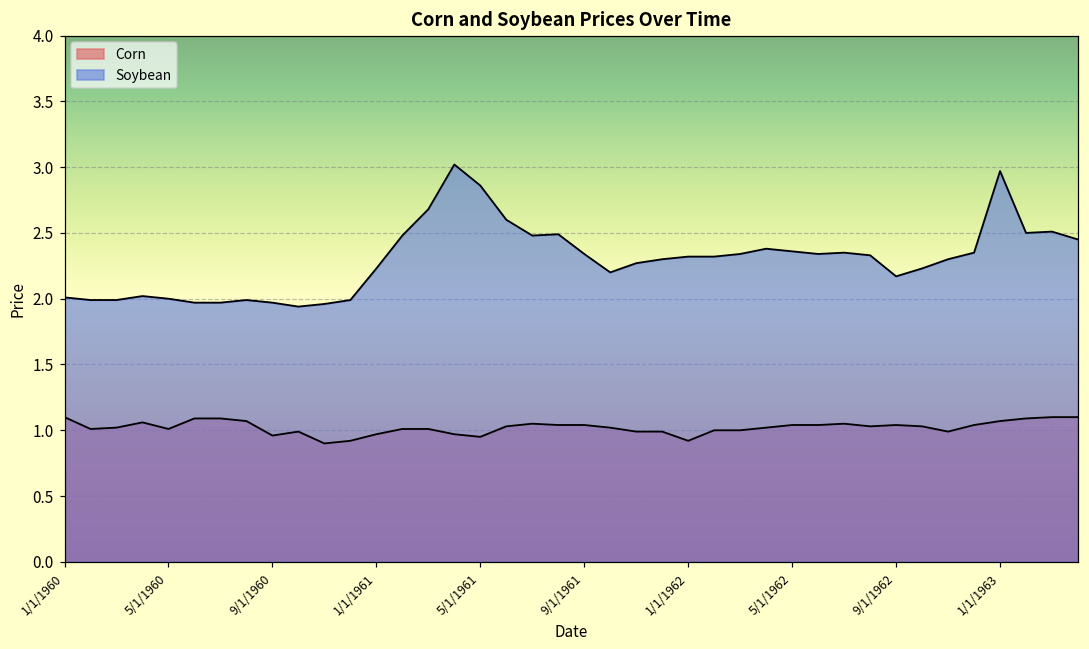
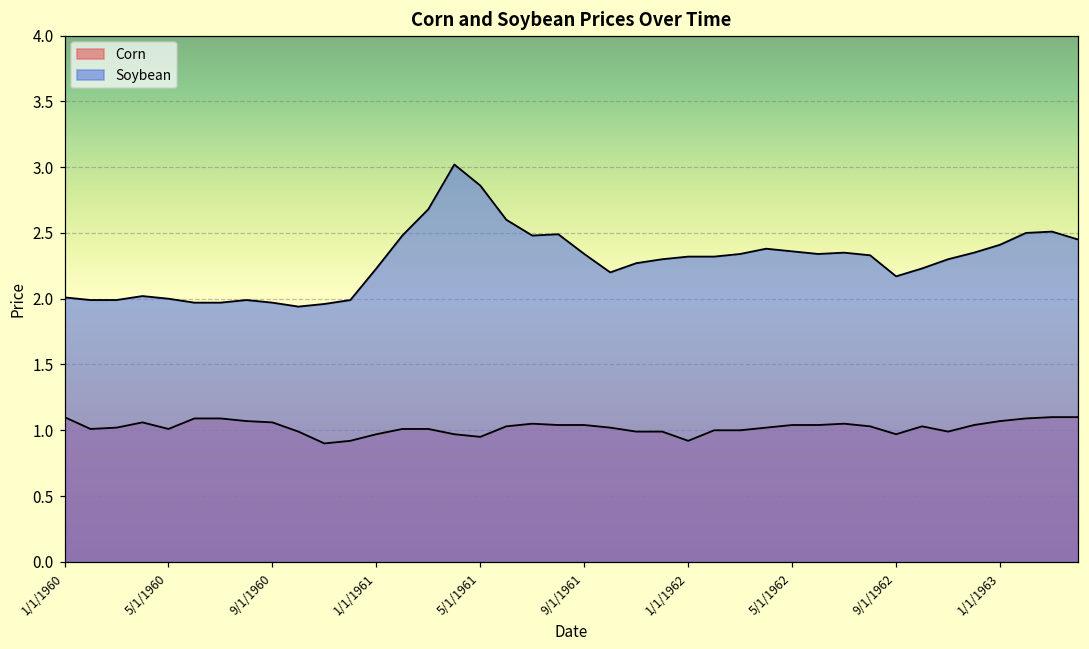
  {
    "Corn": {
      "1/1/1960": 1.10,
      "5/1/1960": 1.01,
-     "9/1/1960": 0.96,
+     "9/1/1960": 1.06,
      "1/1/1961": 0.97,
      "5/1/1961": 0.95,
      "9/1/1961": 1.04,
      "1/1/1962": 0.92,
      "5/1/1962": 1.04,
-     "9/1/1962": 1.04,
+     "9/1/1962": 0.97,
      "1/1/1963": 1.07
    },
    "Soybean": {
      "1/1/1960": 2.01,
      "5/1/1960": 2.00,
      "9/1/1960": 1.97,
      "1/1/1961": 2.23,
      "5/1/1961": 2.86,
      "9/1/1961": 2.34,
      "1/1/1962": 2.32,
      "5/1/1962": 2.36,
      "9/1/1962": 2.17,
-     "1/1/1963": 2.97
+     "1/1/1963": 2.41
    }
  }
